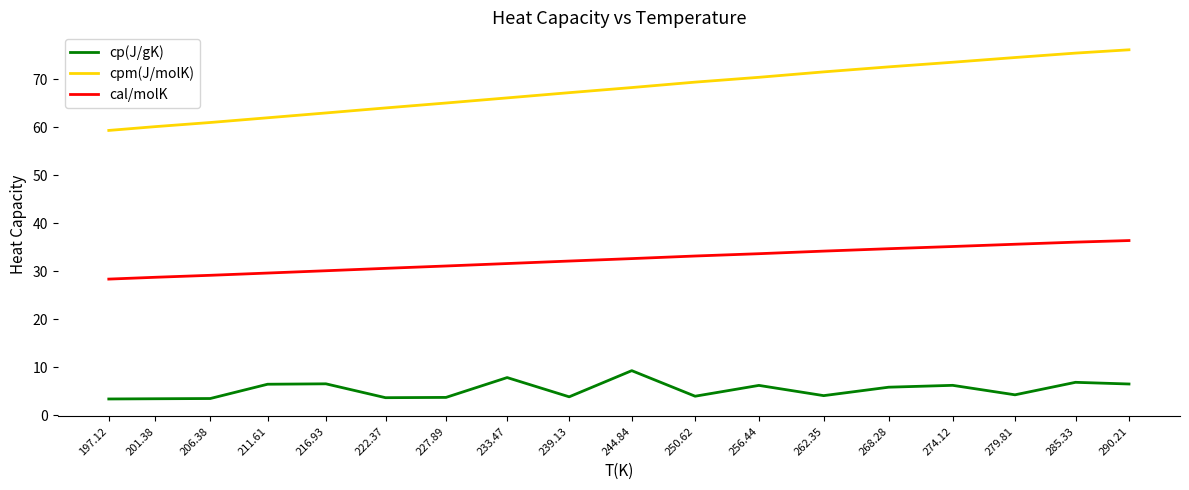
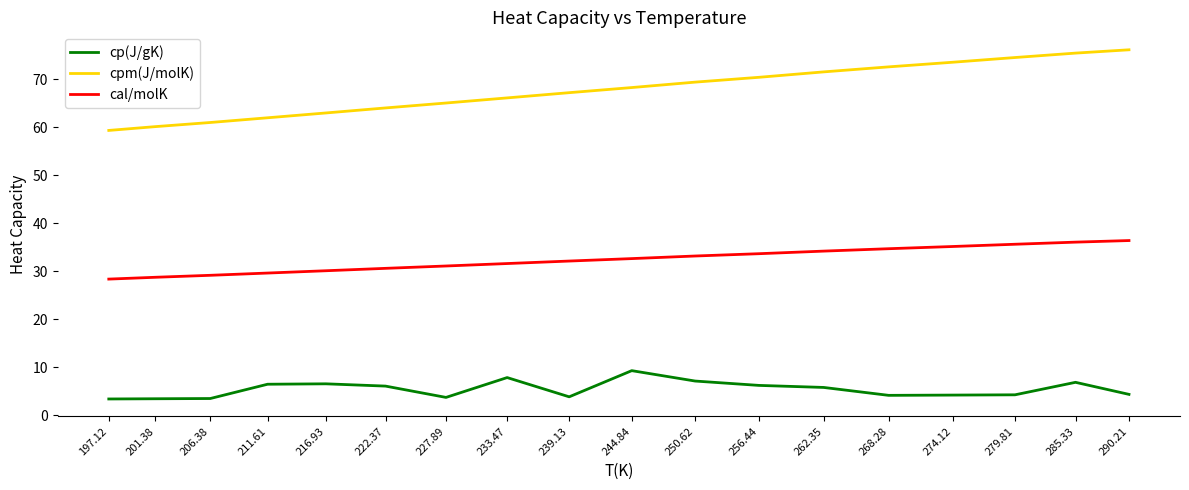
  {
    "cp(J/gK)": {
      "197.12": 3,
      "201.38": 3,
      "206.38": 3,
      "211.61": 6,
      "216.93": 7,
-     "222.37": 4,
+     "222.37": 6,
      "227.89": 4,
      "233.47": 8,
      "239.13": 4,
      "244.84": 9,
-     "250.62": 4,
+     "250.62": 7,
      "256.44": 6,
-     "262.35": 4,
-     "268.28": 6,
-     "274.12": 6,
+     "262.35": 6,
+     "268.28": 4,
+     "274.12": 4,
      "279.81": 4,
      "285.33": 7,
-     "290.21": 7
+     "290.21": 4
    },
    "cpm(J/molK)": {
      "197.12": 59,
      "201.38": 60,
      "206.38": 61,
      "211.61": 62,
      "216.93": 63,
      "222.37": 64,
      "227.89": 65,
      "233.47": 66,
      "239.13": 67,
      "244.84": 68,
      "250.62": 69,
      "256.44": 70,
      "262.35": 72,
      "268.28": 73,
      "274.12": 74,
      "279.81": 75,
      "285.33": 75,
      "290.21": 76
    },
    "cal/molK": {
      "197.12": 28,
      "201.38": 29,
      "206.38": 29,
      "211.61": 30,
      "216.93": 30,
      "222.37": 31,
      "227.89": 31,
      "233.47": 32,
      "239.13": 32,
      "244.84": 33,
      "250.62": 33,
      "256.44": 34,
      "262.35": 34,
      "268.28": 35,
      "274.12": 35,
      "279.81": 36,
      "285.33": 36,
      "290.21": 36
    }
  }
